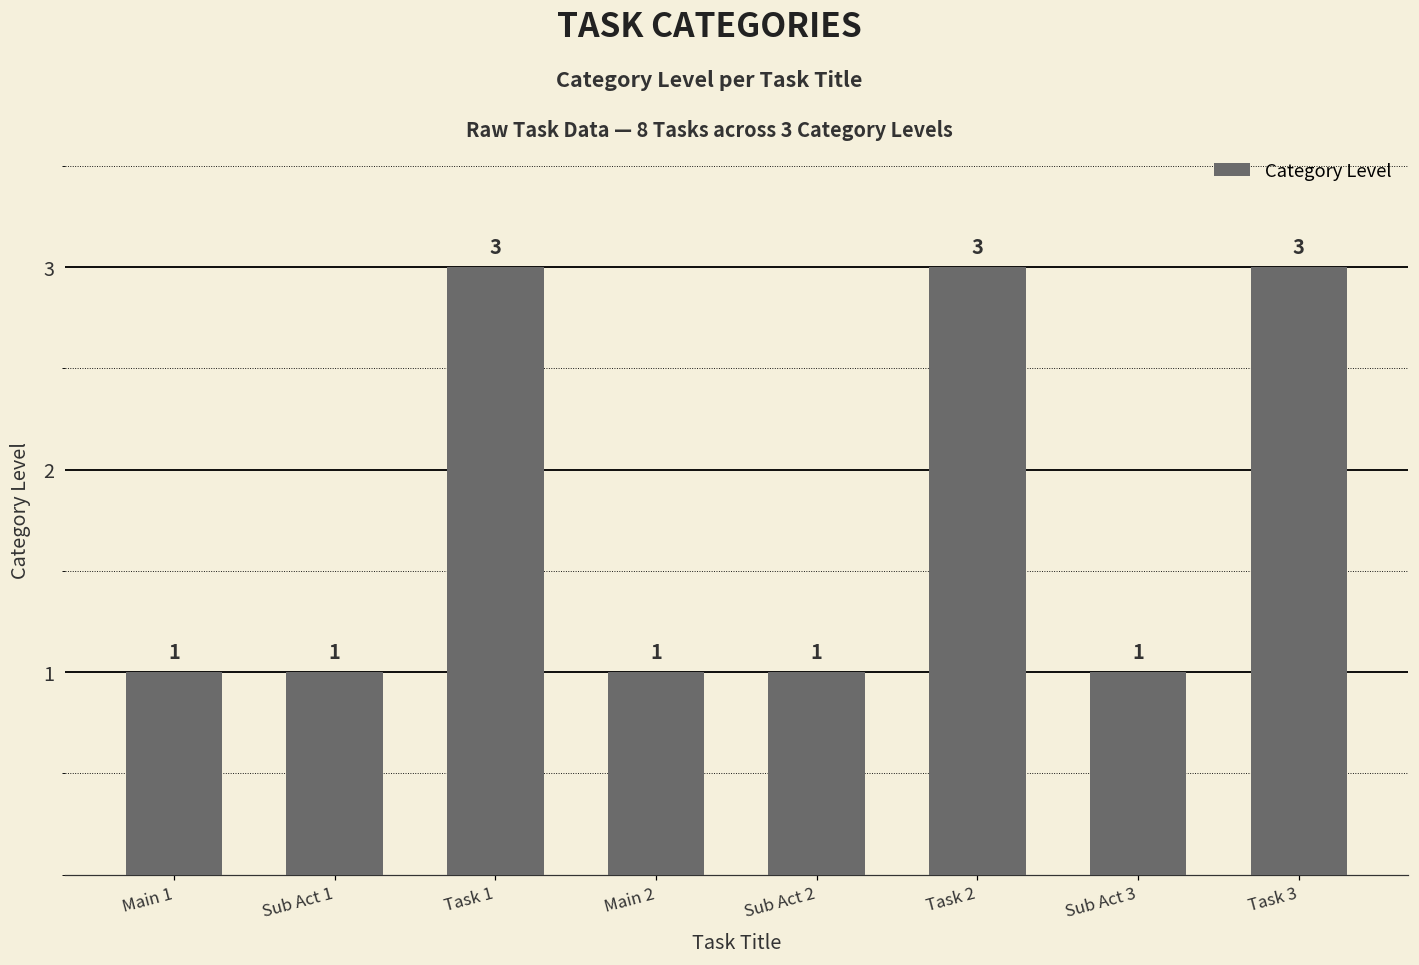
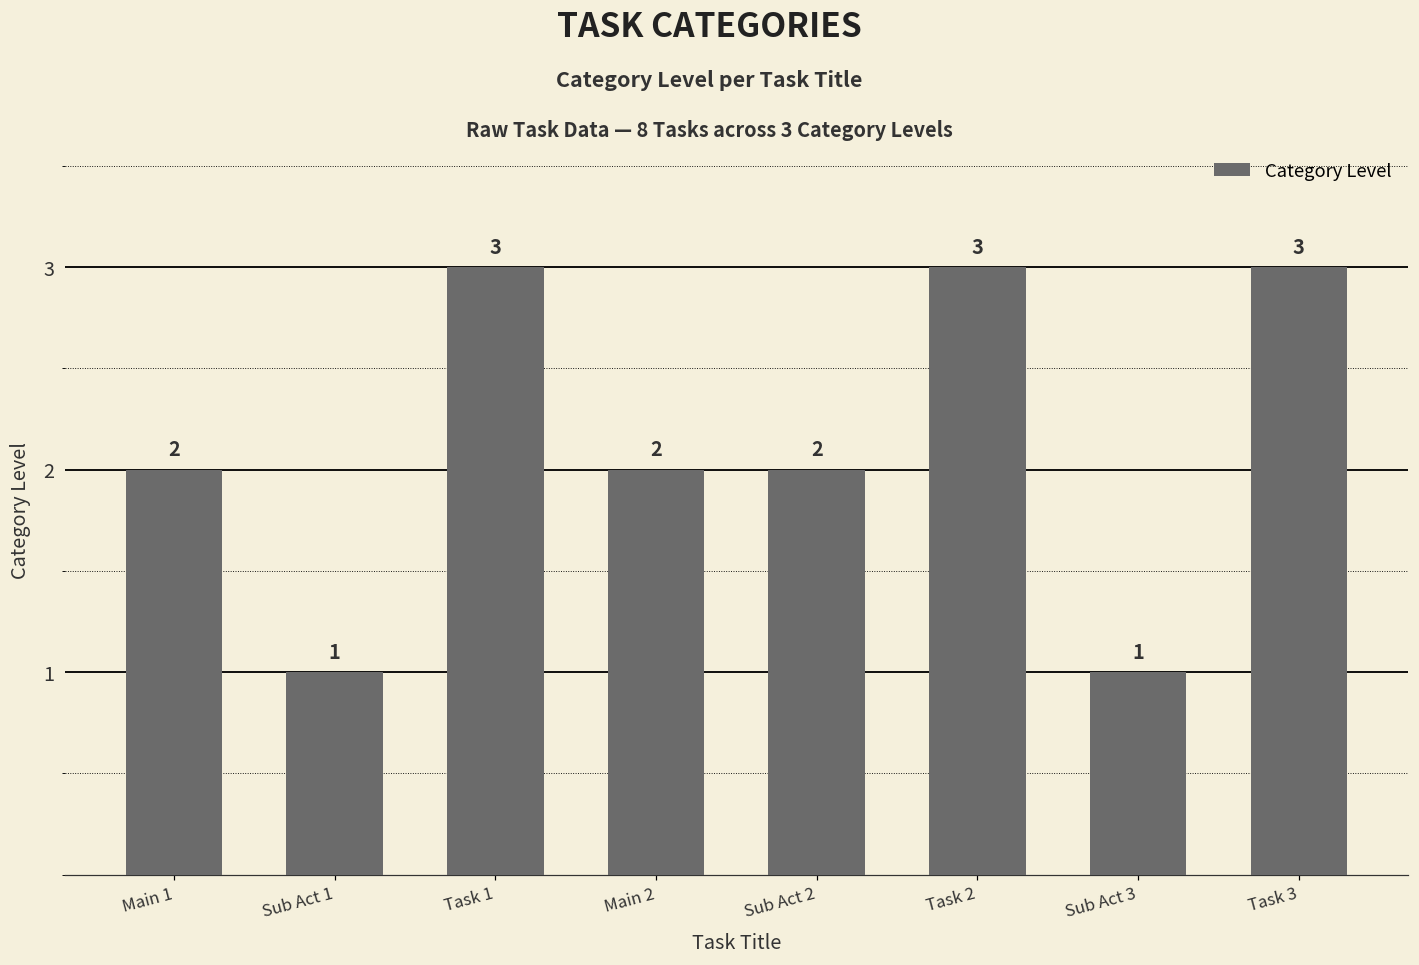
  {
-   "Main 1": 1,
+   "Main 1": 2,
    "Sub Act 1": 1,
    "Task 1": 3,
-   "Main 2": 1,
-   "Sub Act 2": 1,
+   "Main 2": 2,
+   "Sub Act 2": 2,
    "Task 2": 3,
    "Sub Act 3": 1,
    "Task 3": 3
  }
